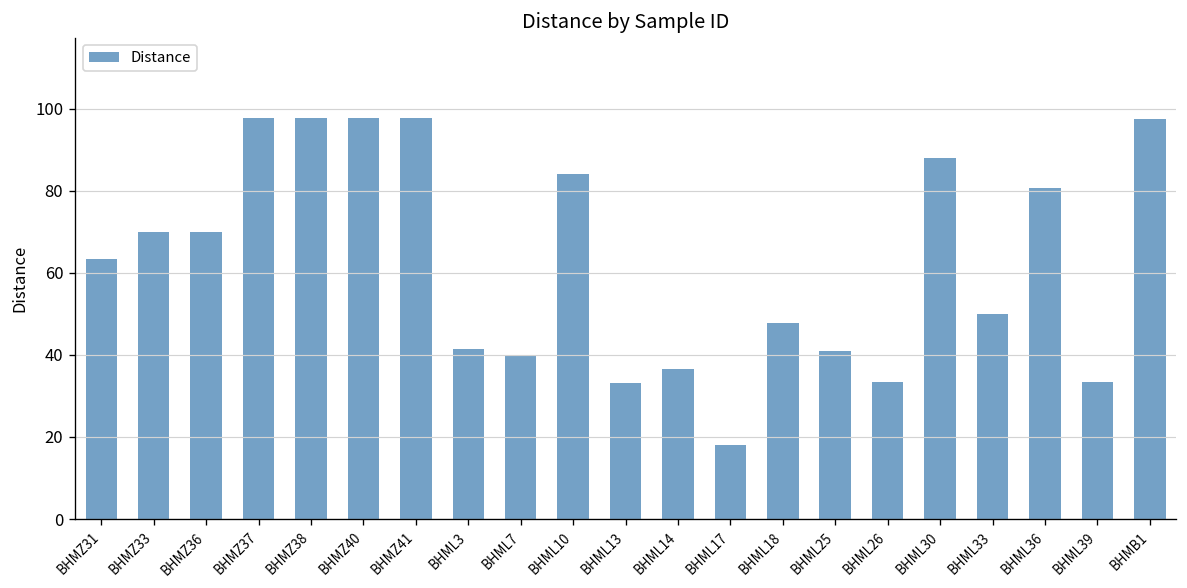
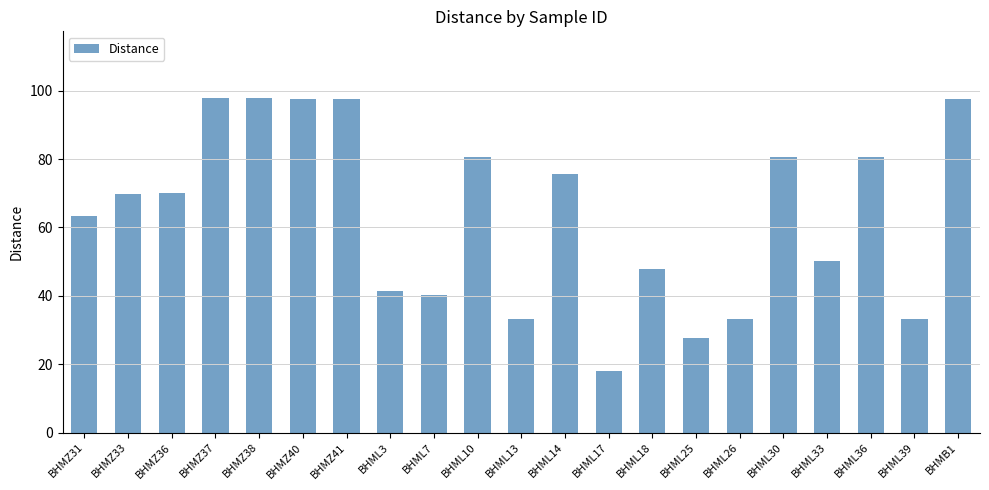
  {
    "BHMZ31": 63,
    "BHMZ33": 70,
    "BHMZ36": 70,
    "BHMZ37": 98,
    "BHMZ38": 98,
    "BHMZ40": 98,
    "BHMZ41": 98,
    "BHML3": 42,
    "BHML7": 40,
-   "BHML10": 84,
+   "BHML10": 81,
    "BHML13": 33,
-   "BHML14": 37,
+   "BHML14": 76,
    "BHML17": 18,
    "BHML18": 48,
-   "BHML25": 41,
+   "BHML25": 28,
    "BHML26": 33,
-   "BHML30": 88,
+   "BHML30": 81,
    "BHML33": 50,
    "BHML36": 81,
    "BHML39": 33,
    "BHMB1": 98
  }
